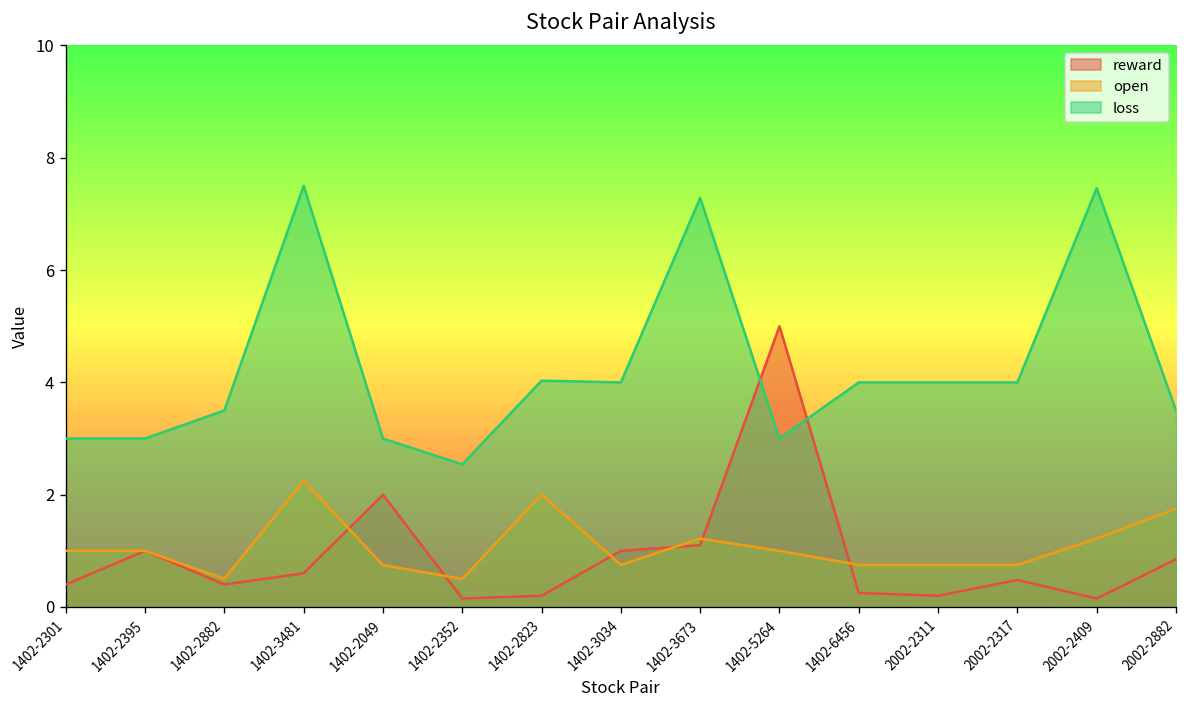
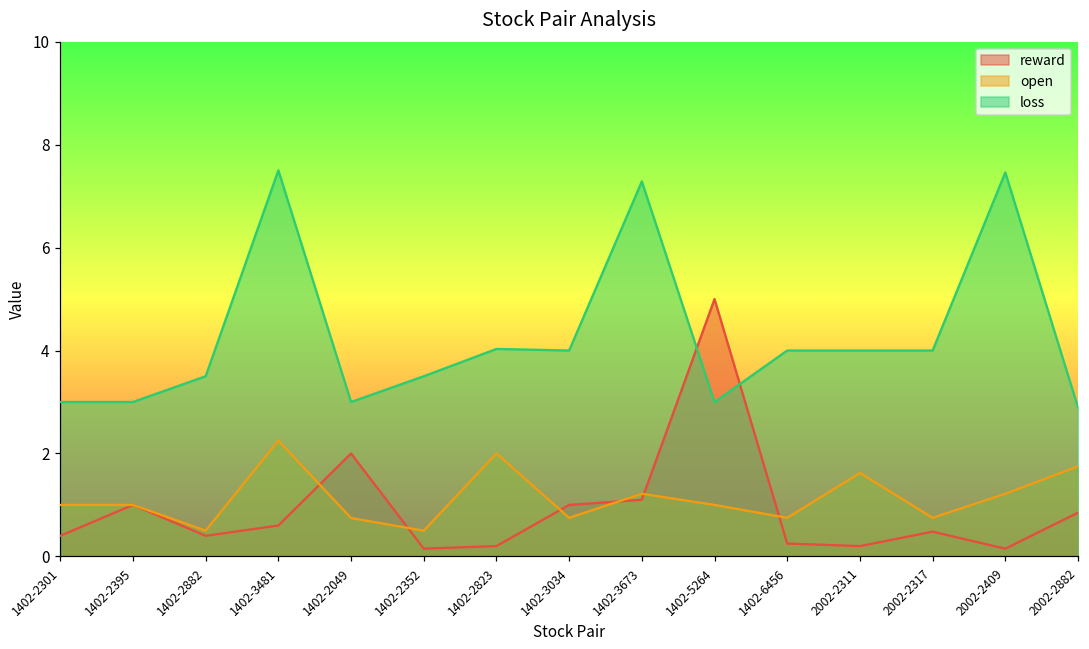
  {
    "reward": {
      "1402-2301": 0.4,
      "1402-2882": 0.4,
      "1402-3481": 0.6,
      "1402-2049": 2.0,
      "1402-2352": 0.1,
      "1402-2823": 0.2,
      "1402-3034": 1.0,
      "1402-3673": 1.1,
      "1402-5264": 5.0,
      "1402-6456": 0.3,
      "2002-2311": 0.2,
      "2002-2317": 0.5,
      "2002-2409": 0.2,
      "2002-2882": 0.9
    },
    "open": {
      "1402-2301": 1.0,
      "1402-2882": 0.5,
      "1402-3481": 2.2,
      "1402-2049": 0.7,
      "1402-2352": 0.5,
      "1402-2823": 2.0,
      "1402-3034": 0.7,
      "1402-3673": 1.2,
      "1402-5264": 1.0,
      "1402-6456": 0.7,
-     "2002-2311": 0.7,
+     "2002-2311": 1.6,
      "2002-2317": 0.7,
      "2002-2409": 1.2,
      "2002-2882": 1.7
    },
    "loss": {
      "1402-2301": 3.0,
      "1402-2395": 3.0,
      "1402-2882": 3.5,
      "1402-3481": 7.5,
      "1402-2049": 3.0,
-     "1402-2352": 2.5,
+     "1402-2352": 3.5,
      "1402-2823": 4.0,
      "1402-3034": 4.0,
      "1402-3673": 7.3,
      "1402-5264": 3.0,
      "1402-6456": 4.0,
      "2002-2311": 4.0,
      "2002-2317": 4.0,
      "2002-2409": 7.5,
-     "2002-2882": 3.5
+     "2002-2882": 2.9
    }
  }
